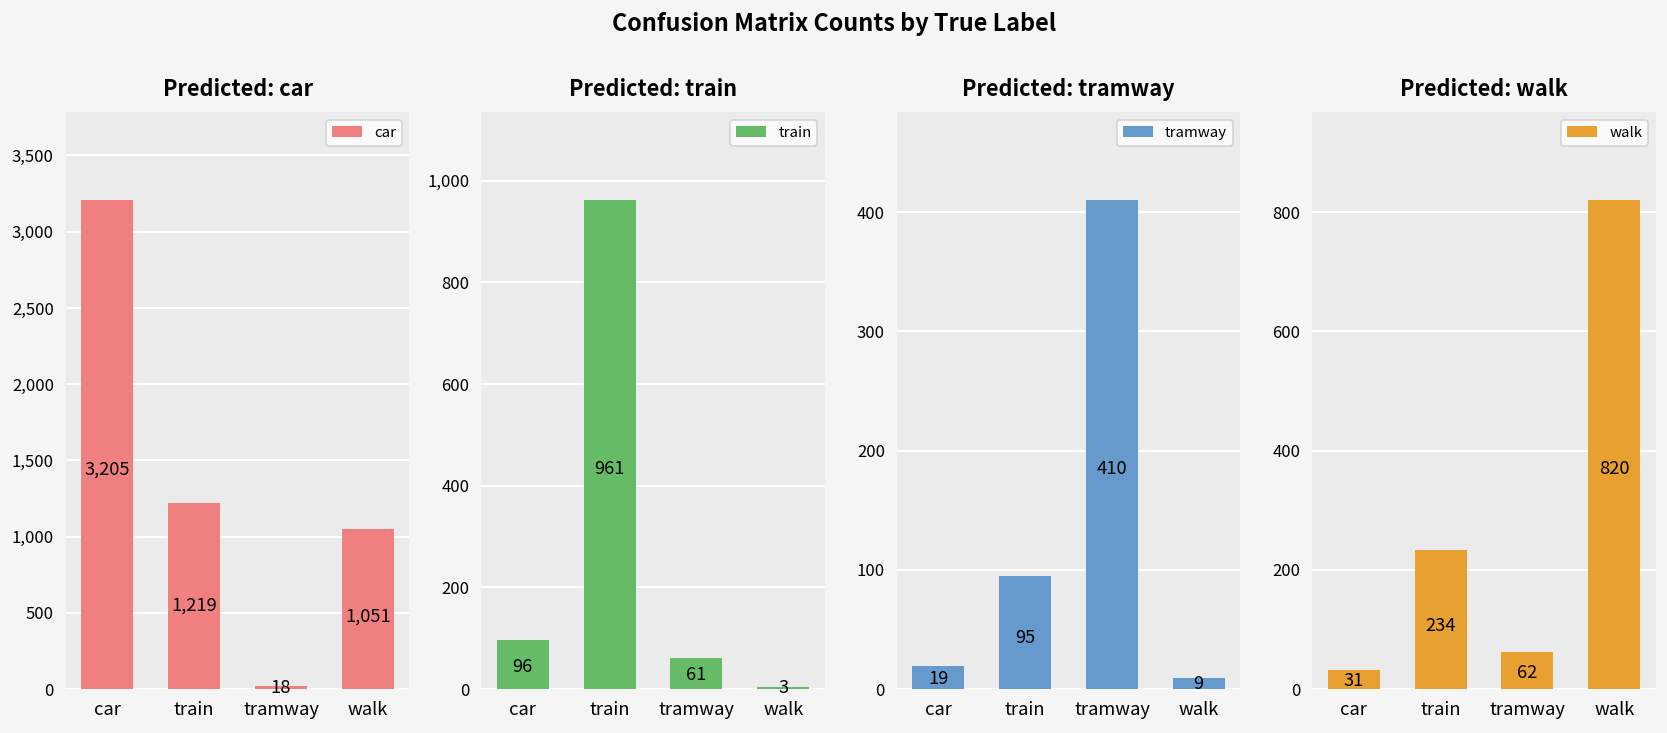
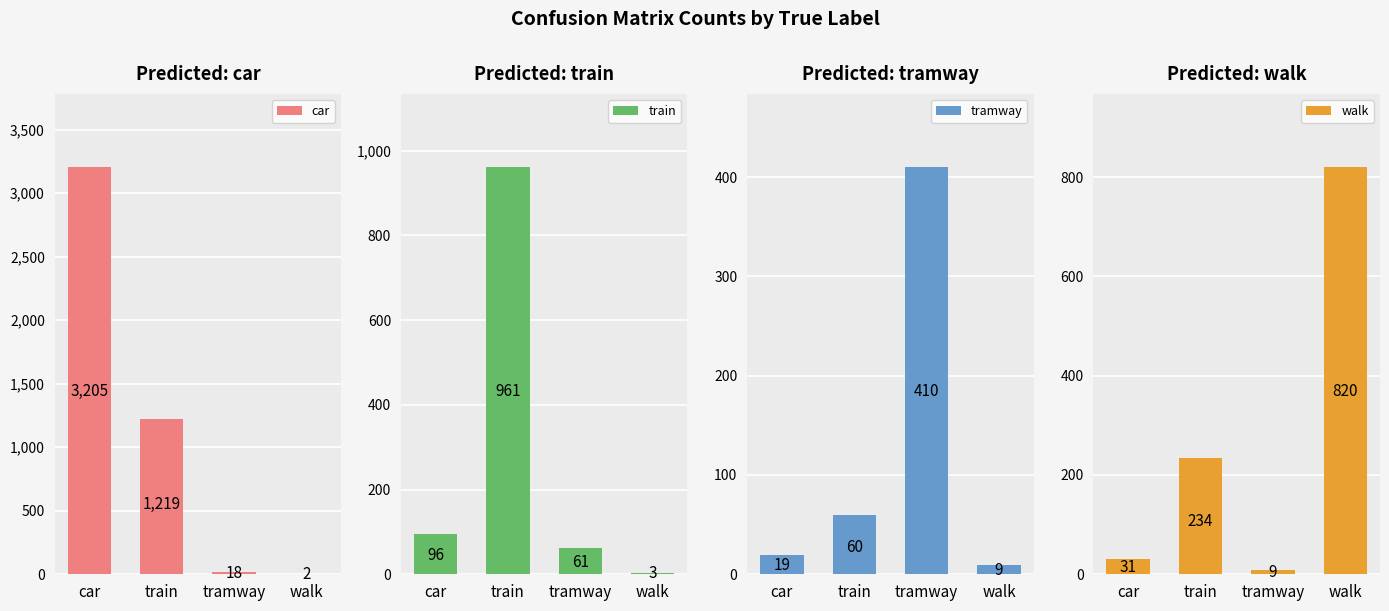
  {
    "Predicted: car": {
      "car": "3,205",
      "train": "1,219",
      "tramway": "18",
-     "walk": "1,051"
+     "walk": "2"
    },
    "Predicted: train": {
      "car": "96",
      "train": "961",
      "tramway": "61",
      "walk": "3"
    },
    "Predicted: tramway": {
      "car": "19",
-     "train": "95",
+     "train": "60",
      "tramway": "410",
      "walk": "9"
    },
    "Predicted: walk": {
      "car": "31",
      "train": "234",
-     "tramway": "62",
+     "tramway": "9",
      "walk": "820"
    }
  }
